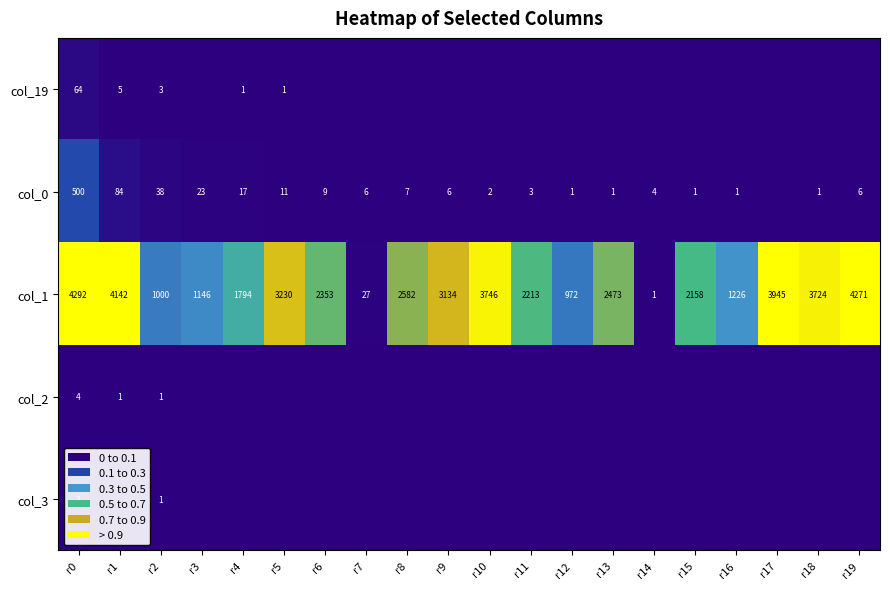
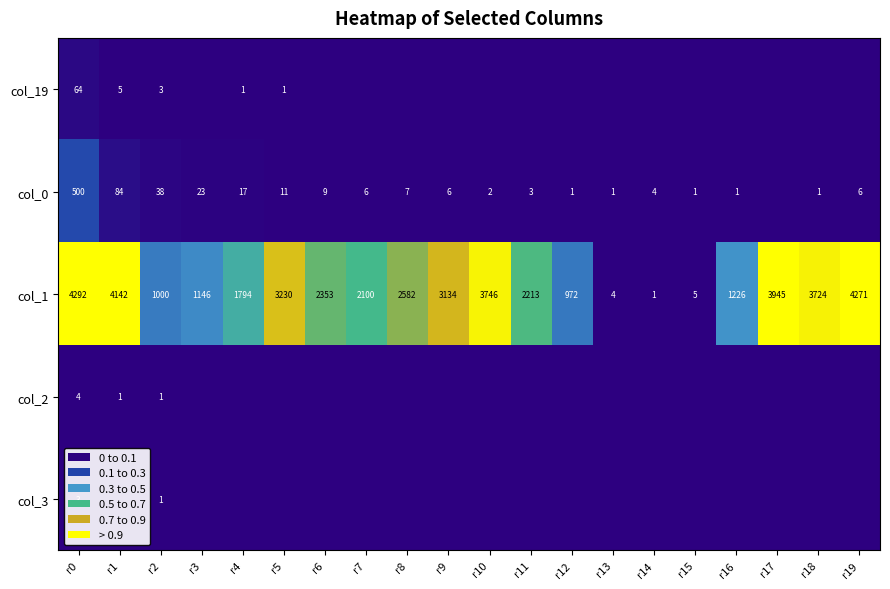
  {
    "col_19": {
      "r0": 64,
      "r1": 5,
      "r2": 3,
      "r4": 1,
      "r5": 1
    },
    "col_0": {
      "r0": 500,
      "r1": 84,
      "r2": 38,
      "r3": 23,
      "r4": 17,
      "r5": 11,
      "r6": 9,
      "r7": 6,
      "r8": 7,
      "r9": 6,
      "r10": 2,
      "r11": 3,
      "r12": 1,
      "r13": 1,
      "r14": 4,
      "r15": 1,
      "r16": 1,
      "r18": 1,
      "r19": 6
    },
    "col_1": {
      "r0": 4292,
      "r1": 4142,
      "r2": 1000,
      "r3": 1146,
      "r4": 1794,
      "r5": 3230,
      "r6": 2353,
-     "r7": 27,
+     "r7": 2100,
      "r8": 2582,
      "r9": 3134,
      "r10": 3746,
      "r11": 2213,
      "r12": 972,
-     "r13": 2473,
+     "r13": 4,
      "r14": 1,
-     "r15": 2158,
+     "r15": 5,
      "r16": 1226,
      "r17": 3945,
      "r18": 3724,
      "r19": 4271
    },
    "col_2": {
      "r0": 4,
      "r1": 1,
      "r2": 1
    },
    "col_3": {
      "r2": 1
    }
  }
